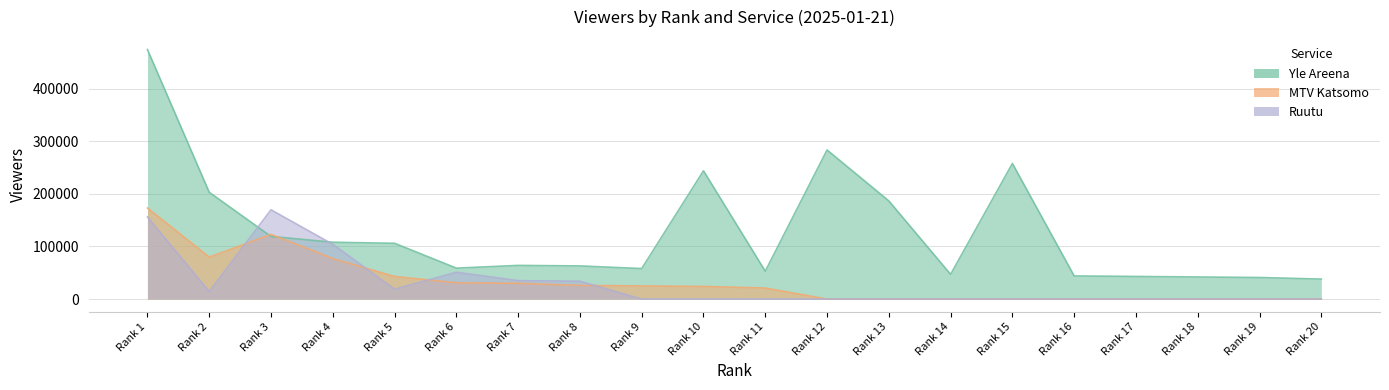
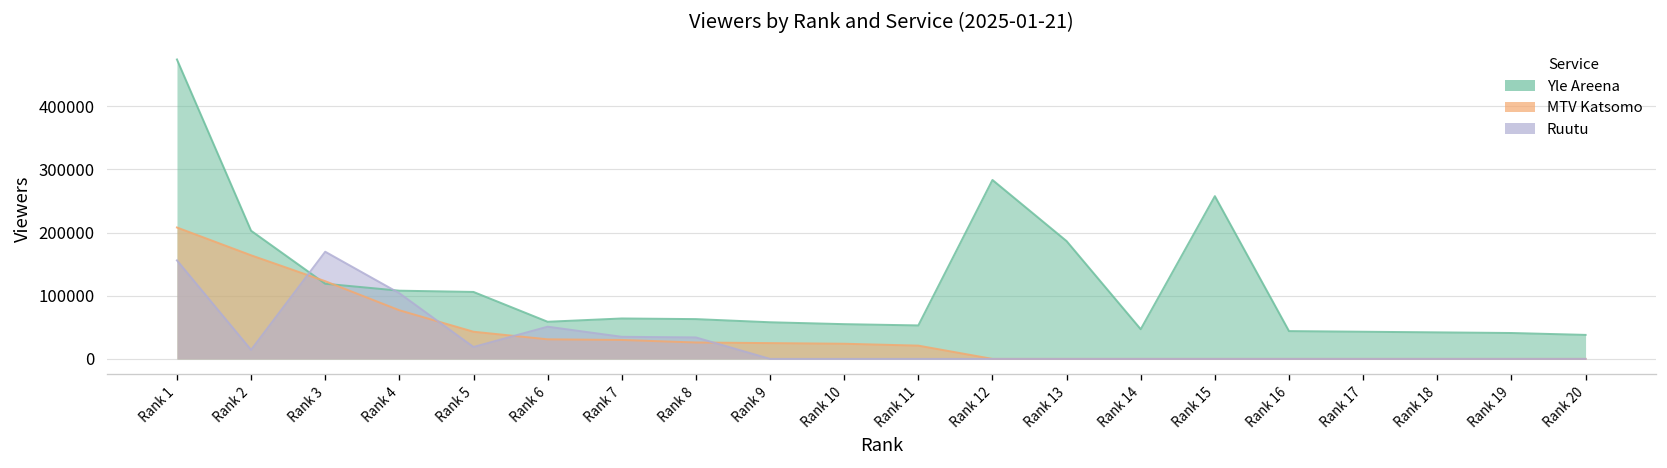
  {
    "Yle Areena": {
      "Rank 1": 470000,
      "Rank 2": 200000,
      "Rank 5": 110000,
      "Rank 6": 60000,
      "Rank 7": 60000,
      "Rank 8": 60000,
      "Rank 9": 60000,
-     "Rank 10": 240000,
+     "Rank 10": 60000,
      "Rank 11": 50000,
      "Rank 12": 280000,
      "Rank 13": 190000,
      "Rank 14": 50000,
      "Rank 15": 260000,
      "Rank 16": 40000,
      "Rank 17": 40000,
      "Rank 18": 40000,
      "Rank 19": 40000,
      "Rank 20": 40000
    },
    "MTV Katsomo": {
-     "Rank 1": 170000,
-     "Rank 2": 80000,
+     "Rank 1": 210000,
+     "Rank 2": 160000,
      "Rank 4": 80000,
      "Rank 5": 40000,
      "Rank 6": 30000,
      "Rank 7": 30000,
      "Rank 8": 30000,
      "Rank 9": 30000,
      "Rank 10": 20000,
      "Rank 11": 20000
    },
    "Ruutu": {
      "Rank 1": 160000,
      "Rank 2": 10000,
      "Rank 3": 170000,
      "Rank 5": 20000,
      "Rank 6": 50000,
      "Rank 7": 40000,
      "Rank 8": 30000,
      "Rank 9": 0,
      "Rank 10": 0,
      "Rank 11": 0
    }
  }
